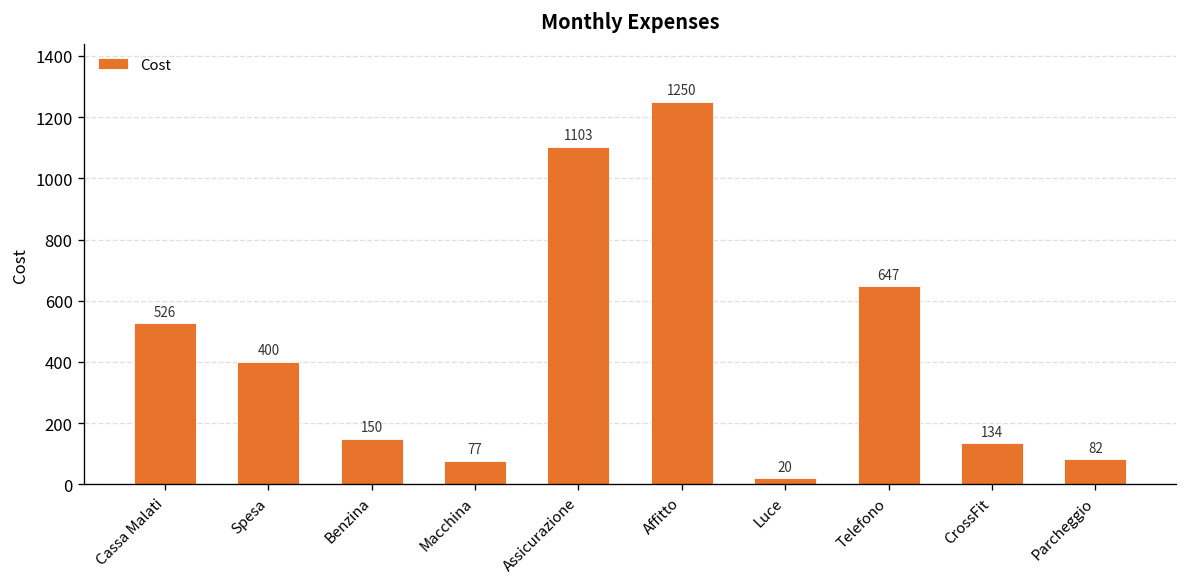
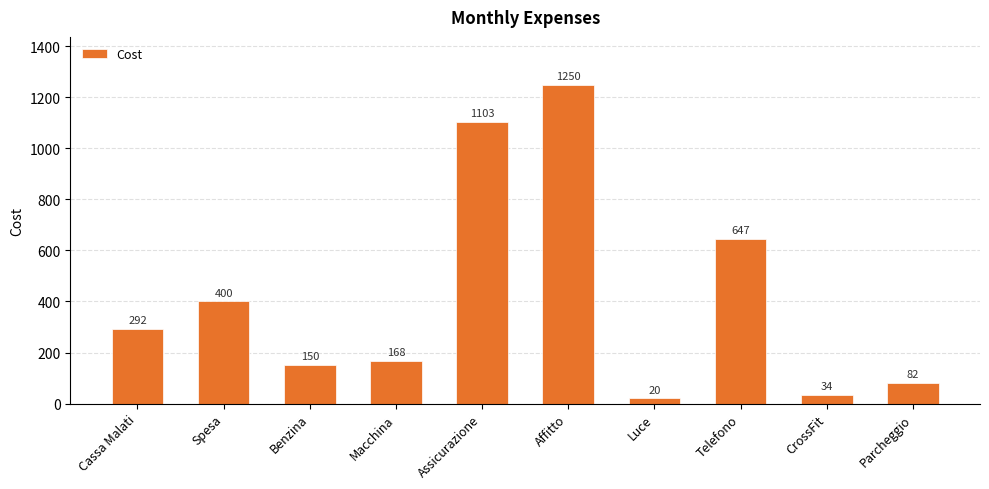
  {
-   "Cassa Malati": 526,
+   "Cassa Malati": 292,
    "Spesa": 400,
    "Benzina": 150,
-   "Macchina": 77,
+   "Macchina": 168,
    "Assicurazione": 1103,
    "Affitto": 1250,
    "Luce": 20,
    "Telefono": 647,
-   "CrossFit": 134,
+   "CrossFit": 34,
    "Parcheggio": 82
  }
